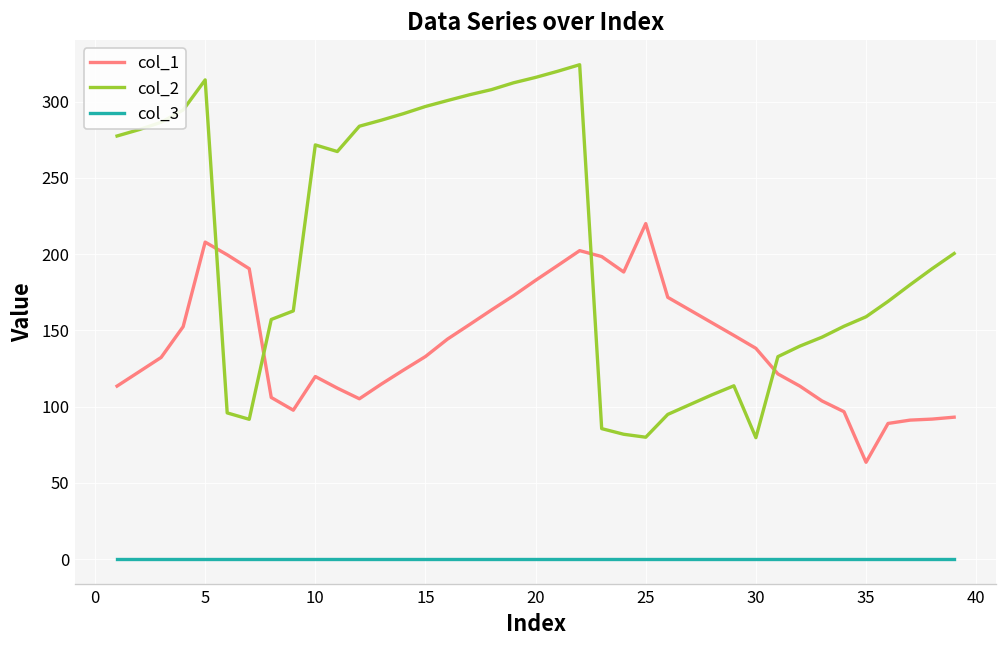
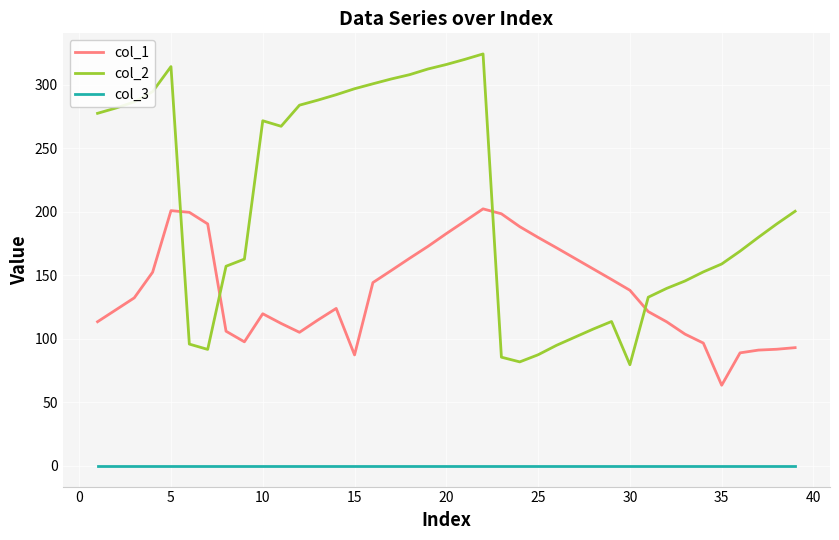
  {
    "col_1": {
-     "5": 208,
+     "5": 201,
      "10": 120,
-     "15": 133,
+     "15": 87,
      "20": 183,
-     "25": 220,
+     "25": 180,
      "30": 138,
      "35": 64
    },
    "col_2": {
      "5": 314,
      "10": 272,
      "15": 297,
      "20": 316,
-     "25": 80,
+     "25": 88,
      "30": 80,
      "35": 159
    },
    "col_3": {
      "5": 0,
      "10": 0,
      "15": 0,
      "20": 0,
      "25": 0,
      "30": 0,
      "35": 0
    }
  }
